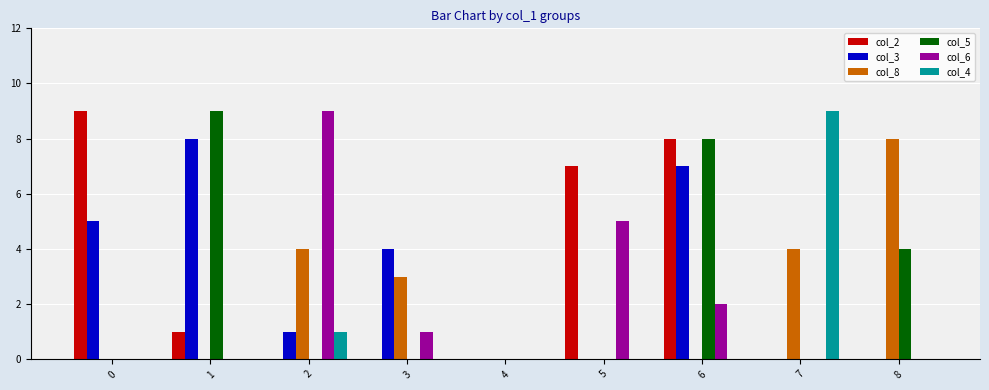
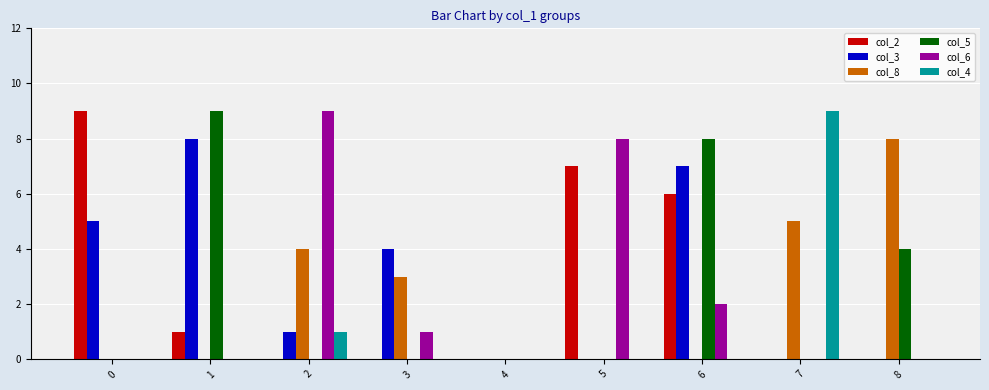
  {
    "col_2": {
      "0": 9,
      "1": 1,
      "2": 0,
      "3": 0,
      "4": 0,
      "5": 7,
-     "6": 8,
+     "6": 6,
      "7": 0,
      "8": 0
    },
    "col_3": {
      "0": 5,
      "1": 8,
      "2": 1,
      "3": 4,
      "4": 0,
      "5": 0,
      "6": 7,
      "7": 0,
      "8": 0
    },
    "col_8": {
      "0": 0,
      "1": 0,
      "2": 4,
      "3": 3,
      "4": 0,
      "5": 0,
      "6": 0,
-     "7": 4,
+     "7": 5,
      "8": 8
    },
    "col_5": {
      "0": 0,
      "1": 9,
      "2": 0,
      "3": 0,
      "4": 0,
      "5": 0,
      "6": 8,
      "7": 0,
      "8": 4
    },
    "col_6": {
      "0": 0,
      "1": 0,
      "2": 9,
      "3": 1,
      "4": 0,
-     "5": 5,
+     "5": 8,
      "6": 2,
      "7": 0,
      "8": 0
    },
    "col_4": {
      "0": 0,
      "1": 0,
      "2": 1,
      "3": 0,
      "4": 0,
      "5": 0,
      "6": 0,
      "7": 9,
      "8": 0
    }
  }
